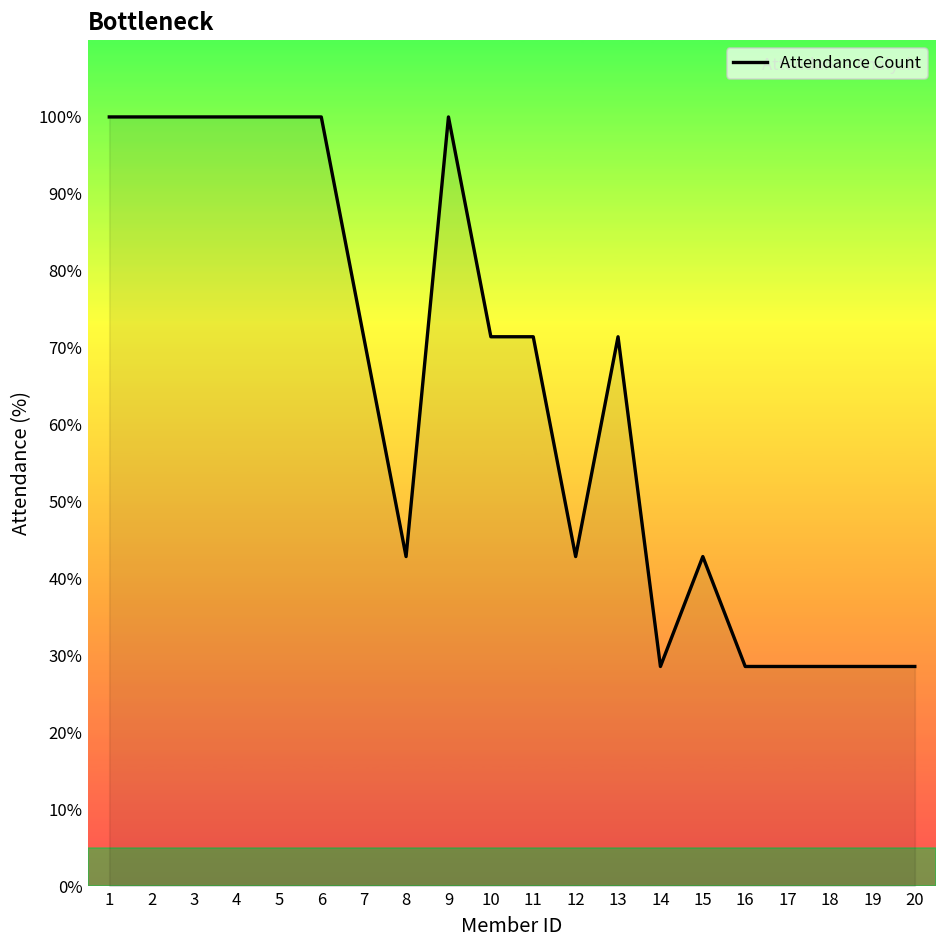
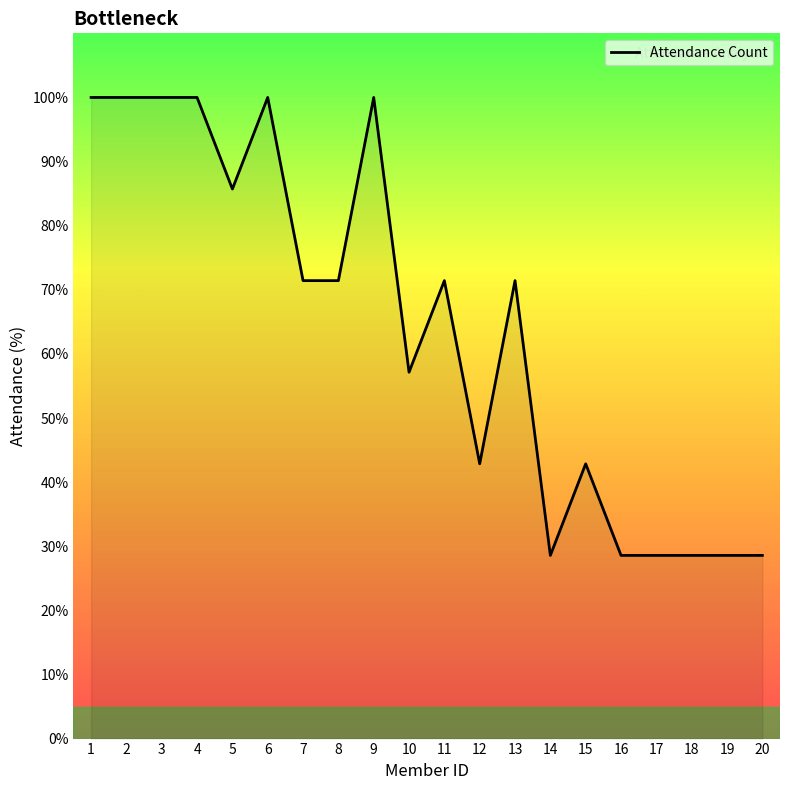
  {
    "1": "100%",
    "2": "100%",
    "3": "100%",
    "4": "100%",
-   "5": "100%",
+   "5": "86%",
    "6": "100%",
    "7": "71%",
-   "8": "43%",
+   "8": "71%",
    "9": "100%",
-   "10": "71%",
+   "10": "57%",
    "11": "71%",
    "12": "43%",
    "13": "71%",
    "14": "29%",
    "15": "43%",
    "16": "29%",
    "17": "29%",
    "18": "29%",
    "19": "29%",
    "20": "29%"
  }
